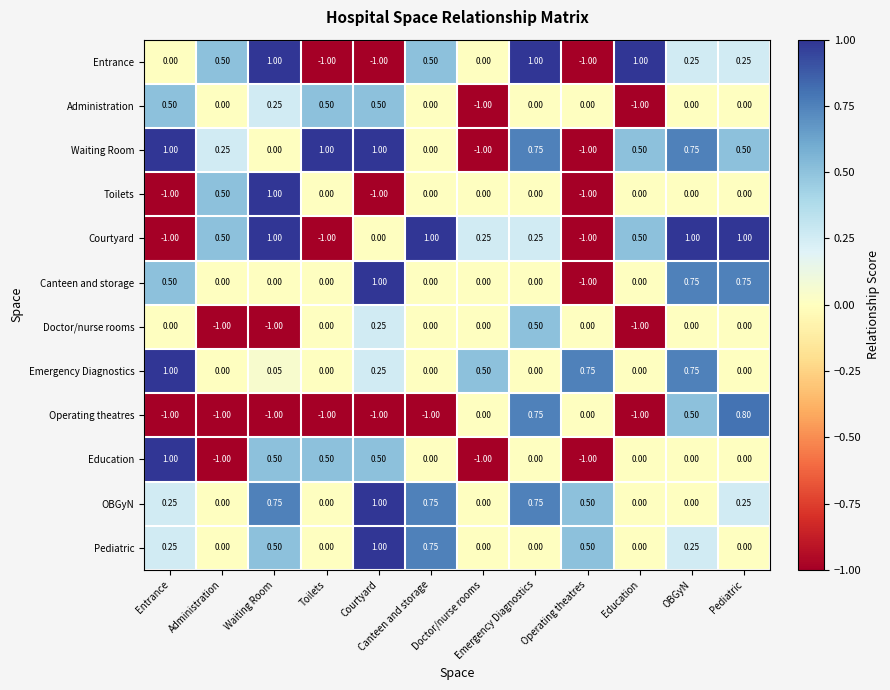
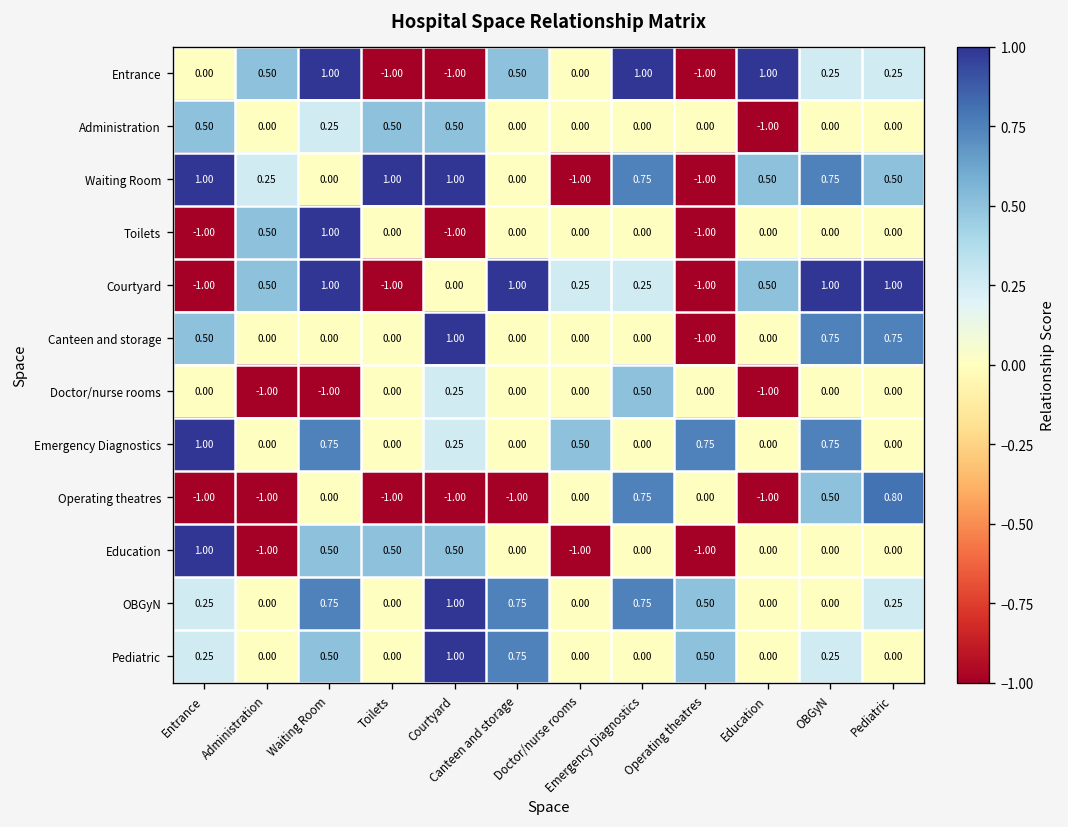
  {
    "Entrance": {
      "Entrance": 0.00,
      "Administration": 0.50,
      "Waiting Room": 1.00,
      "Toilets": -1.00,
      "Courtyard": -1.00,
      "Canteen and storage": 0.50,
      "Doctor/nurse rooms": 0.00,
      "Emergency Diagnostics": 1.00,
      "Operating theatres": -1.00,
      "Education": 1.00,
      "OBGyN": 0.25,
      "Pediatric": 0.25
    },
    "Administration": {
      "Entrance": 0.50,
      "Administration": 0.00,
      "Waiting Room": 0.25,
      "Toilets": 0.50,
      "Courtyard": 0.50,
      "Canteen and storage": 0.00,
-     "Doctor/nurse rooms": -1.00,
+     "Doctor/nurse rooms": 0.00,
      "Emergency Diagnostics": 0.00,
      "Operating theatres": 0.00,
      "Education": -1.00,
      "OBGyN": 0.00,
      "Pediatric": 0.00
    },
    "Waiting Room": {
      "Entrance": 1.00,
      "Administration": 0.25,
      "Waiting Room": 0.00,
      "Toilets": 1.00,
      "Courtyard": 1.00,
      "Canteen and storage": 0.00,
      "Doctor/nurse rooms": -1.00,
      "Emergency Diagnostics": 0.75,
      "Operating theatres": -1.00,
      "Education": 0.50,
      "OBGyN": 0.75,
      "Pediatric": 0.50
    },
    "Toilets": {
      "Entrance": -1.00,
      "Administration": 0.50,
      "Waiting Room": 1.00,
      "Toilets": 0.00,
      "Courtyard": -1.00,
      "Canteen and storage": 0.00,
      "Doctor/nurse rooms": 0.00,
      "Emergency Diagnostics": 0.00,
      "Operating theatres": -1.00,
      "Education": 0.00,
      "OBGyN": 0.00,
      "Pediatric": 0.00
    },
    "Courtyard": {
      "Entrance": -1.00,
      "Administration": 0.50,
      "Waiting Room": 1.00,
      "Toilets": -1.00,
      "Courtyard": 0.00,
      "Canteen and storage": 1.00,
      "Doctor/nurse rooms": 0.25,
      "Emergency Diagnostics": 0.25,
      "Operating theatres": -1.00,
      "Education": 0.50,
      "OBGyN": 1.00,
      "Pediatric": 1.00
    },
    "Canteen and storage": {
      "Entrance": 0.50,
      "Administration": 0.00,
      "Waiting Room": 0.00,
      "Toilets": 0.00,
      "Courtyard": 1.00,
      "Canteen and storage": 0.00,
      "Doctor/nurse rooms": 0.00,
      "Emergency Diagnostics": 0.00,
      "Operating theatres": -1.00,
      "Education": 0.00,
      "OBGyN": 0.75,
      "Pediatric": 0.75
    },
    "Doctor/nurse rooms": {
      "Entrance": 0.00,
      "Administration": -1.00,
      "Waiting Room": -1.00,
      "Toilets": 0.00,
      "Courtyard": 0.25,
      "Canteen and storage": 0.00,
      "Doctor/nurse rooms": 0.00,
      "Emergency Diagnostics": 0.50,
      "Operating theatres": 0.00,
      "Education": -1.00,
      "OBGyN": 0.00,
      "Pediatric": 0.00
    },
    "Emergency Diagnostics": {
      "Entrance": 1.00,
      "Administration": 0.00,
-     "Waiting Room": 0.05,
+     "Waiting Room": 0.75,
      "Toilets": 0.00,
      "Courtyard": 0.25,
      "Canteen and storage": 0.00,
      "Doctor/nurse rooms": 0.50,
      "Emergency Diagnostics": 0.00,
      "Operating theatres": 0.75,
      "Education": 0.00,
      "OBGyN": 0.75,
      "Pediatric": 0.00
    },
    "Operating theatres": {
      "Entrance": -1.00,
      "Administration": -1.00,
-     "Waiting Room": -1.00,
+     "Waiting Room": 0.00,
      "Toilets": -1.00,
      "Courtyard": -1.00,
      "Canteen and storage": -1.00,
      "Doctor/nurse rooms": 0.00,
      "Emergency Diagnostics": 0.75,
      "Operating theatres": 0.00,
      "Education": -1.00,
      "OBGyN": 0.50,
      "Pediatric": 0.80
    },
    "Education": {
      "Entrance": 1.00,
      "Administration": -1.00,
      "Waiting Room": 0.50,
      "Toilets": 0.50,
      "Courtyard": 0.50,
      "Canteen and storage": 0.00,
      "Doctor/nurse rooms": -1.00,
      "Emergency Diagnostics": 0.00,
      "Operating theatres": -1.00,
      "Education": 0.00,
      "OBGyN": 0.00,
      "Pediatric": 0.00
    },
    "OBGyN": {
      "Entrance": 0.25,
      "Administration": 0.00,
      "Waiting Room": 0.75,
      "Toilets": 0.00,
      "Courtyard": 1.00,
      "Canteen and storage": 0.75,
      "Doctor/nurse rooms": 0.00,
      "Emergency Diagnostics": 0.75,
      "Operating theatres": 0.50,
      "Education": 0.00,
      "OBGyN": 0.00,
      "Pediatric": 0.25
    },
    "Pediatric": {
      "Entrance": 0.25,
      "Administration": 0.00,
      "Waiting Room": 0.50,
      "Toilets": 0.00,
      "Courtyard": 1.00,
      "Canteen and storage": 0.75,
      "Doctor/nurse rooms": 0.00,
      "Emergency Diagnostics": 0.00,
      "Operating theatres": 0.50,
      "Education": 0.00,
      "OBGyN": 0.25,
      "Pediatric": 0.00
    }
  }
